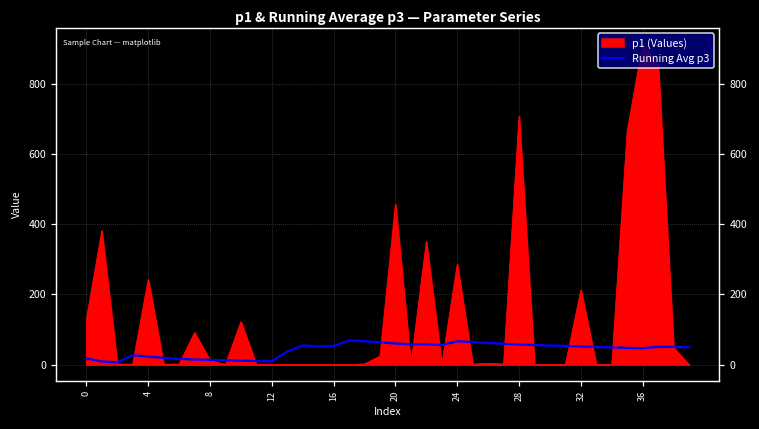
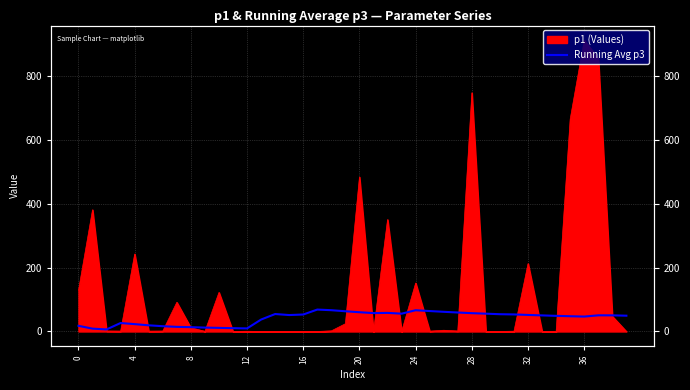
  {
    "p1 (Values)": {
      "0": 130,
      "4": 240,
      "12": 0,
      "16": 0,
-     "20": 460,
-     "24": 290,
-     "28": 710,
+     "20": 480,
+     "24": 150,
+     "28": 750,
      "32": 210
    },
    "Running Avg p3": {
      "0": 20,
      "4": 20,
      "12": 10,
      "16": 50,
      "20": 60,
      "24": 70,
      "28": 60,
      "32": 50,
      "36": 50
    }
  }
